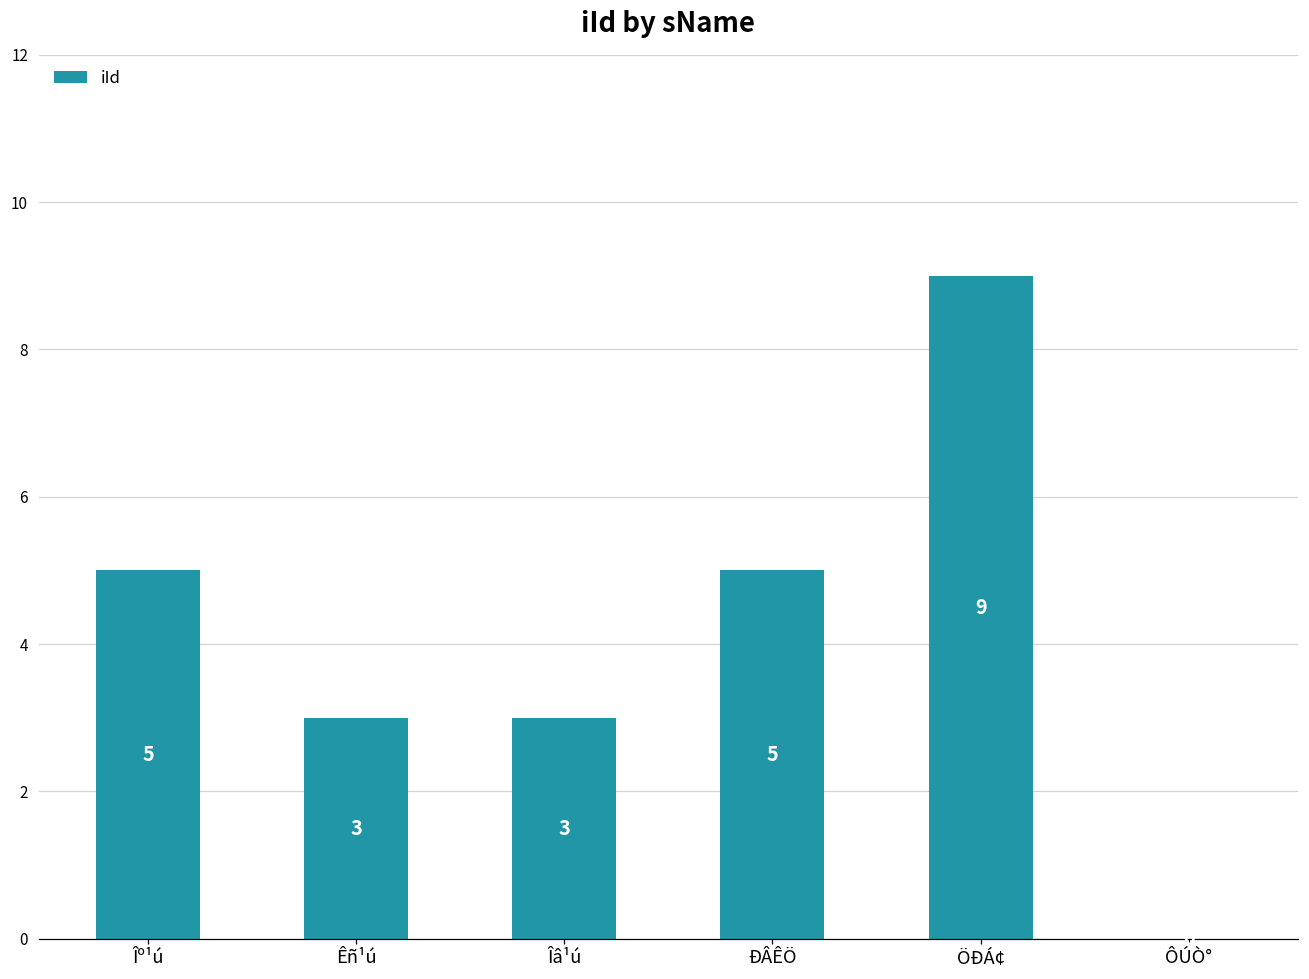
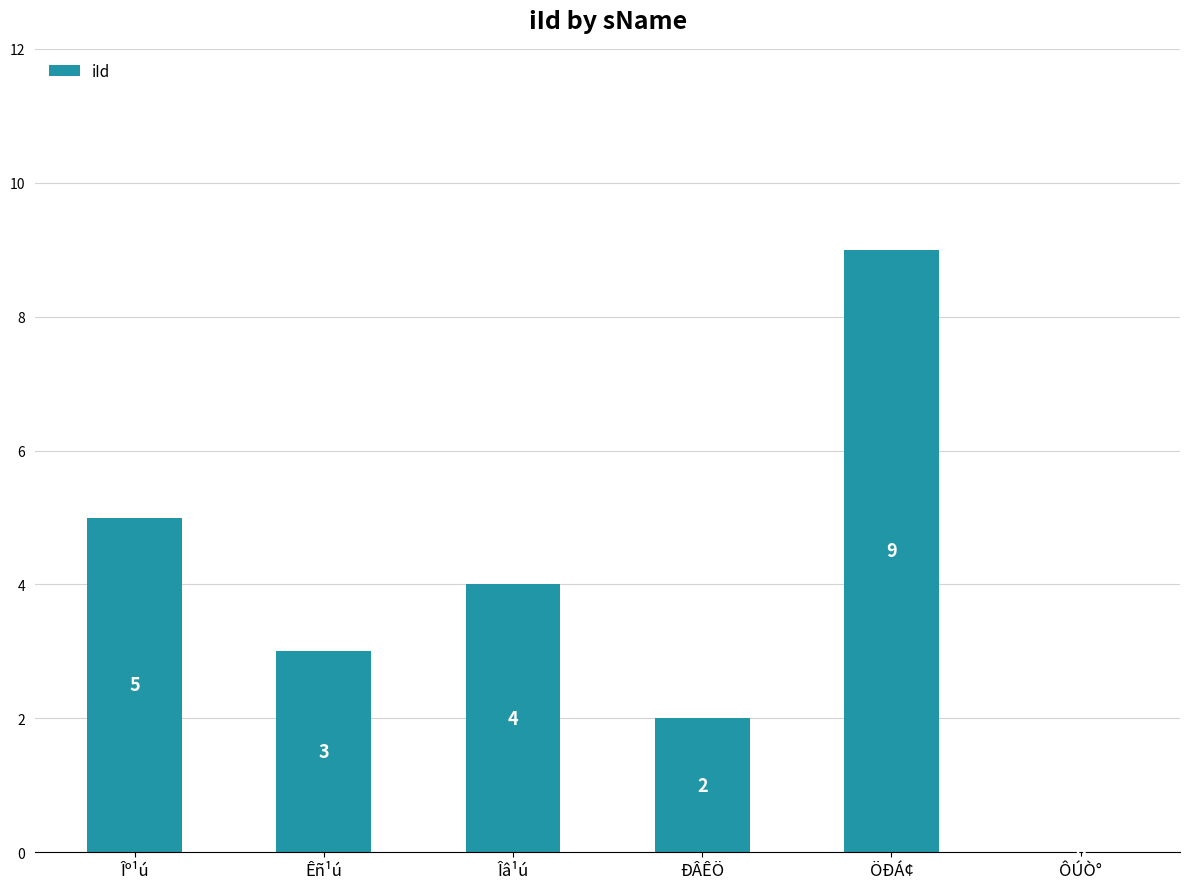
  {
    "Îº¹ú": 5,
    "Êñ¹ú": 3,
-   "Îâ¹ú": 3,
-   "ÐÂÊÖ": 5,
+   "Îâ¹ú": 4,
+   "ÐÂÊÖ": 2,
    "ÖÐÁ¢": 9
  }
